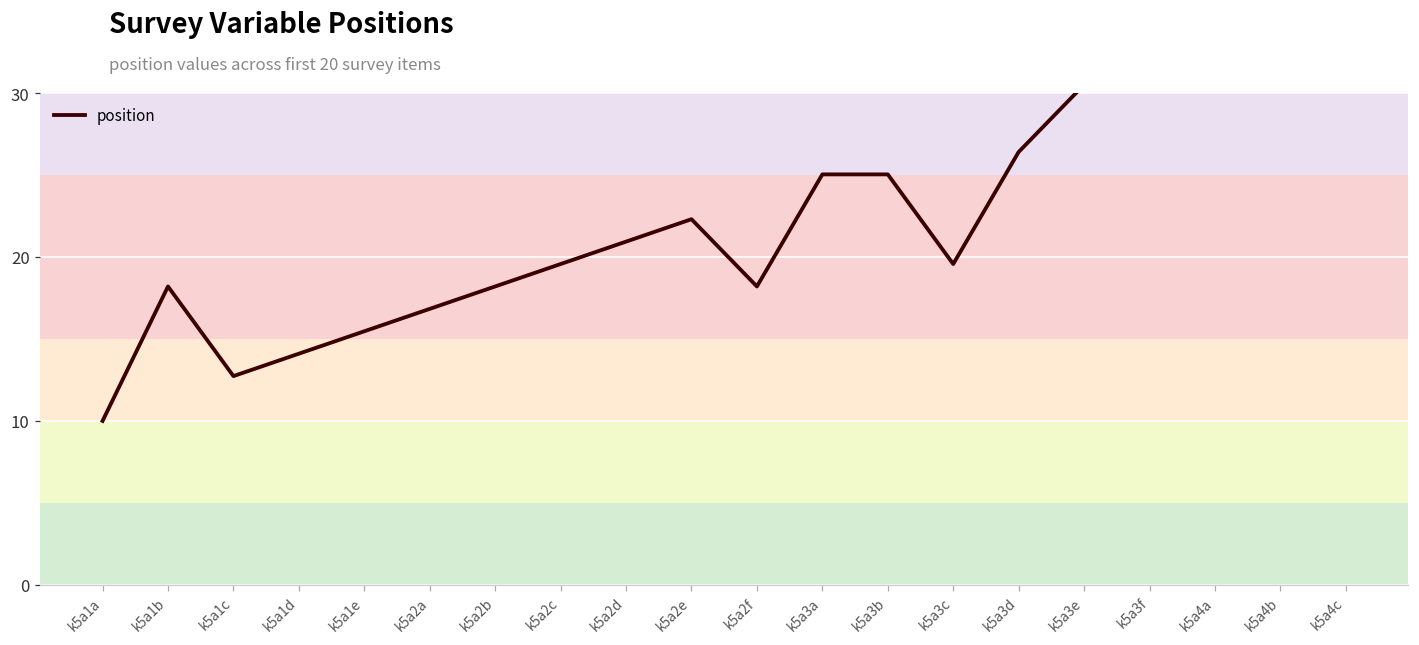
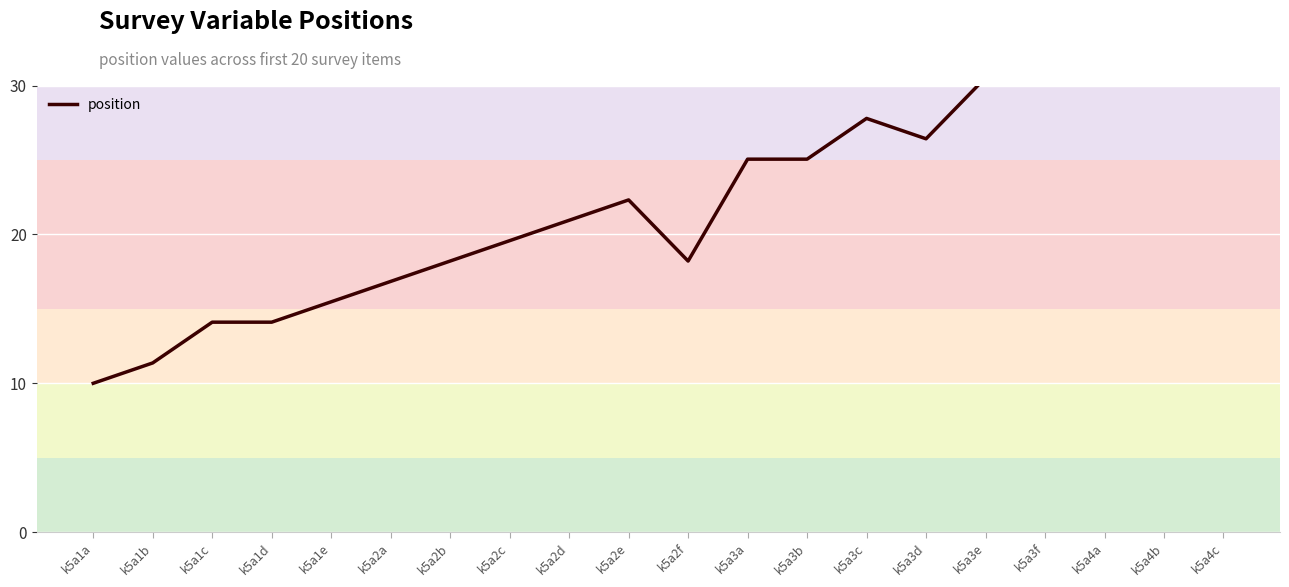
  {
    "k5a1a": 10.0,
-   "k5a1b": 18.2,
-   "k5a1c": 12.7,
+   "k5a1b": 11.4,
+   "k5a1c": 14.1,
    "k5a1d": 14.1,
    "k5a1e": 15.5,
    "k5a2a": 16.8,
    "k5a2b": 18.2,
    "k5a2c": 19.6,
    "k5a2d": 20.9,
    "k5a2e": 22.3,
    "k5a2f": 18.2,
    "k5a3a": 25.1,
    "k5a3b": 25.1,
-   "k5a3c": 19.6,
+   "k5a3c": 27.8,
    "k5a3d": 26.4
  }
